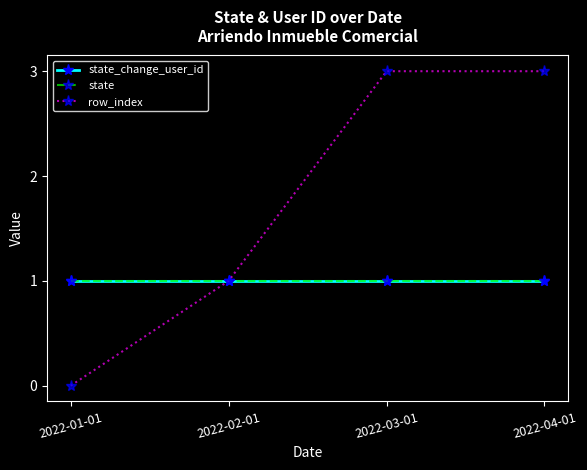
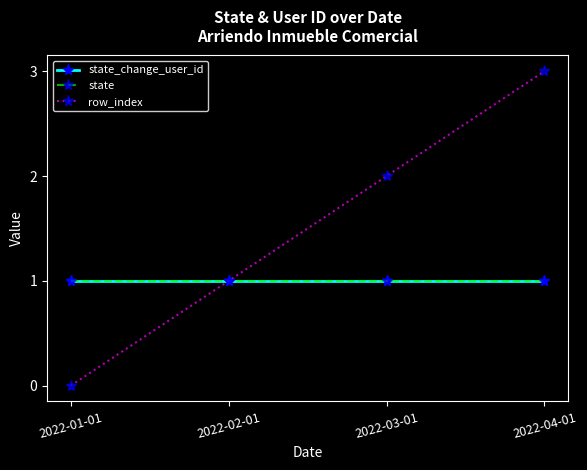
  {
    "state": {
      "2022-01-01": 1,
      "2022-03-01": 1,
      "2022-04-01": 1
    },
    "row_index": {
      "2022-01-01": 0,
-     "2022-03-01": 3,
+     "2022-03-01": 2,
      "2022-04-01": 3
    }
  }
